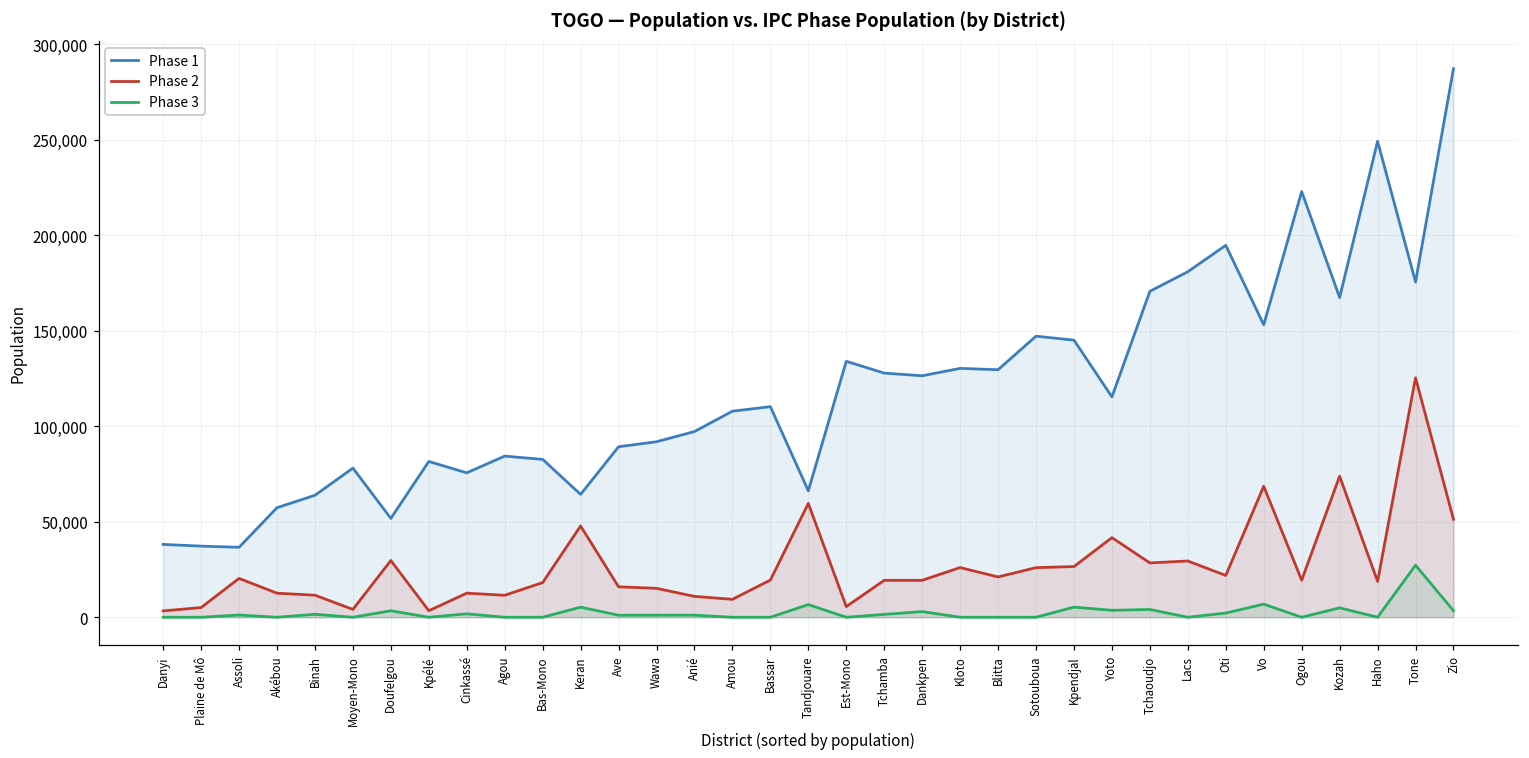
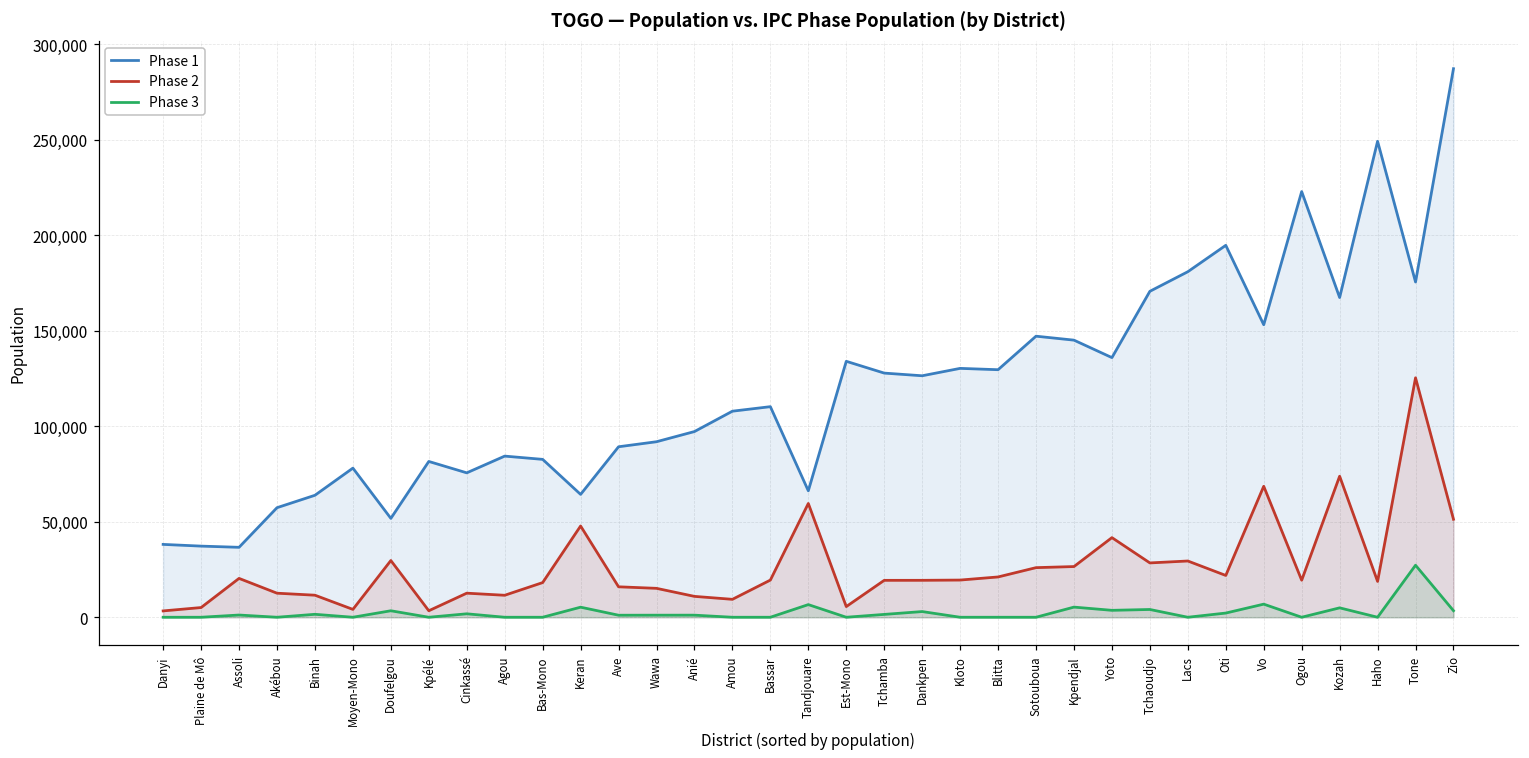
  {
    "Phase 1": {
      "Danyi": "38,000",
      "Plaine de Mô": "37,000",
      "Assoli": "37,000",
      "Akébou": "57,000",
      "Binah": "64,000",
      "Moyen-Mono": "78,000",
      "Doufelgou": "52,000",
      "Kpélé": "82,000",
      "Cinkassé": "76,000",
      "Agou": "84,000",
      "Bas-Mono": "83,000",
      "Keran": "64,000",
      "Ave": "89,000",
      "Wawa": "92,000",
      "Anié": "97,000",
      "Amou": "108,000",
      "Bassar": "110,000",
      "Tandjouare": "66,000",
      "Est-Mono": "134,000",
      "Tchamba": "128,000",
      "Dankpen": "126,000",
      "Kloto": "130,000",
      "Blitta": "130,000",
      "Sotouboua": "147,000",
      "Kpendjal": "145,000",
-     "Yoto": "115,000",
+     "Yoto": "136,000",
      "Tchaoudjo": "171,000",
      "Lacs": "181,000",
      "Oti": "195,000",
      "Vo": "153,000",
      "Ogou": "223,000",
      "Kozah": "167,000",
      "Haho": "249,000",
      "Tone": "175,000",
      "Zio": "287,000"
    },
    "Phase 2": {
      "Danyi": "3,000",
      "Plaine de Mô": "5,000",
      "Assoli": "20,000",
      "Akébou": "13,000",
      "Binah": "12,000",
      "Moyen-Mono": "4,000",
      "Doufelgou": "30,000",
      "Kpélé": "3,000",
      "Cinkassé": "13,000",
      "Agou": "12,000",
      "Bas-Mono": "18,000",
      "Keran": "48,000",
      "Ave": "16,000",
      "Wawa": "15,000",
      "Anié": "11,000",
      "Amou": "9,000",
      "Bassar": "19,000",
      "Tandjouare": "60,000",
      "Est-Mono": "6,000",
      "Tchamba": "19,000",
      "Dankpen": "19,000",
-     "Kloto": "26,000",
+     "Kloto": "19,000",
      "Blitta": "21,000",
      "Sotouboua": "26,000",
      "Kpendjal": "27,000",
      "Yoto": "42,000",
      "Tchaoudjo": "28,000",
      "Lacs": "29,000",
      "Oti": "22,000",
      "Vo": "69,000",
      "Ogou": "19,000",
      "Kozah": "74,000",
      "Haho": "19,000",
      "Tone": "125,000",
      "Zio": "51,000"
    },
    "Phase 3": {
      "Danyi": "0",
      "Plaine de Mô": "0",
      "Assoli": "1,000",
      "Akébou": "0",
      "Binah": "2,000",
      "Moyen-Mono": "0",
      "Doufelgou": "3,000",
      "Kpélé": "0",
      "Cinkassé": "2,000",
      "Agou": "0",
      "Bas-Mono": "0",
      "Keran": "5,000",
      "Ave": "1,000",
      "Wawa": "1,000",
      "Anié": "1,000",
      "Amou": "0",
      "Bassar": "0",
      "Tandjouare": "7,000",
      "Est-Mono": "0",
      "Tchamba": "1,000",
      "Dankpen": "3,000",
      "Kloto": "0",
      "Blitta": "0",
      "Sotouboua": "0",
      "Kpendjal": "5,000",
      "Yoto": "4,000",
      "Tchaoudjo": "4,000",
      "Lacs": "0",
      "Oti": "2,000",
      "Vo": "7,000",
      "Ogou": "0",
      "Kozah": "5,000",
      "Haho": "0",
      "Tone": "27,000",
      "Zio": "3,000"
    }
  }
